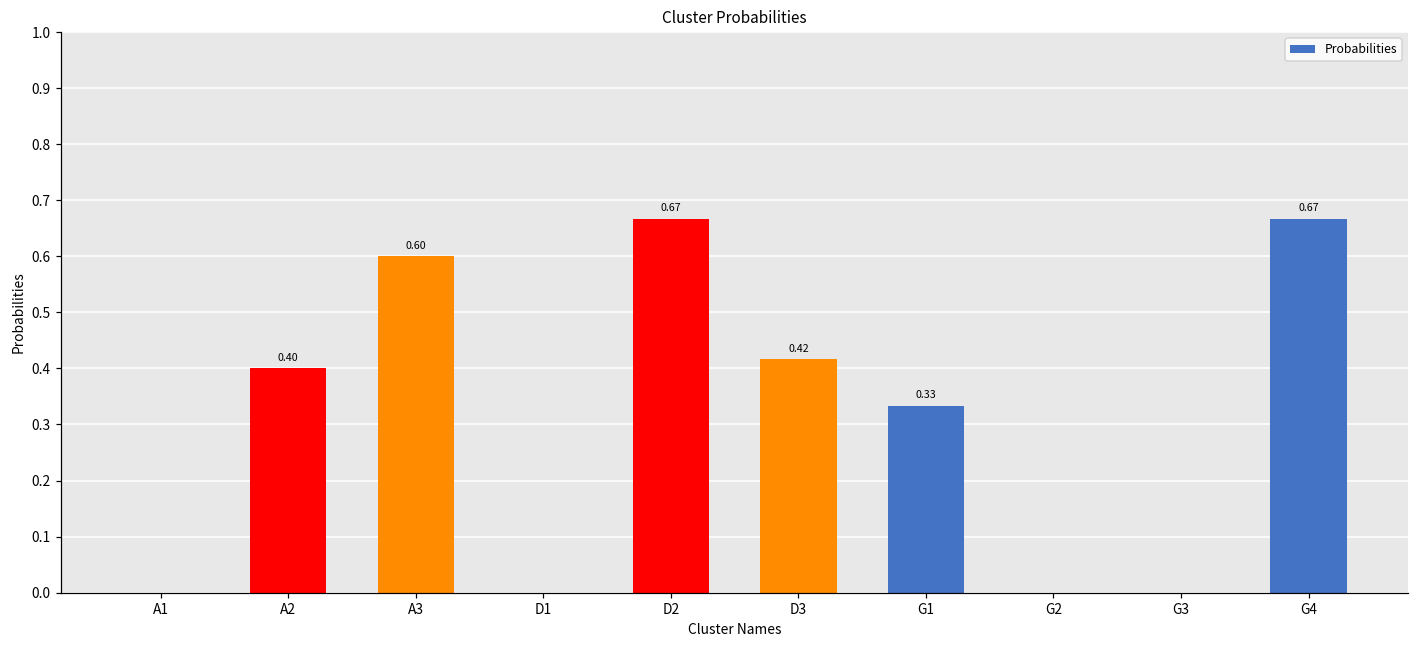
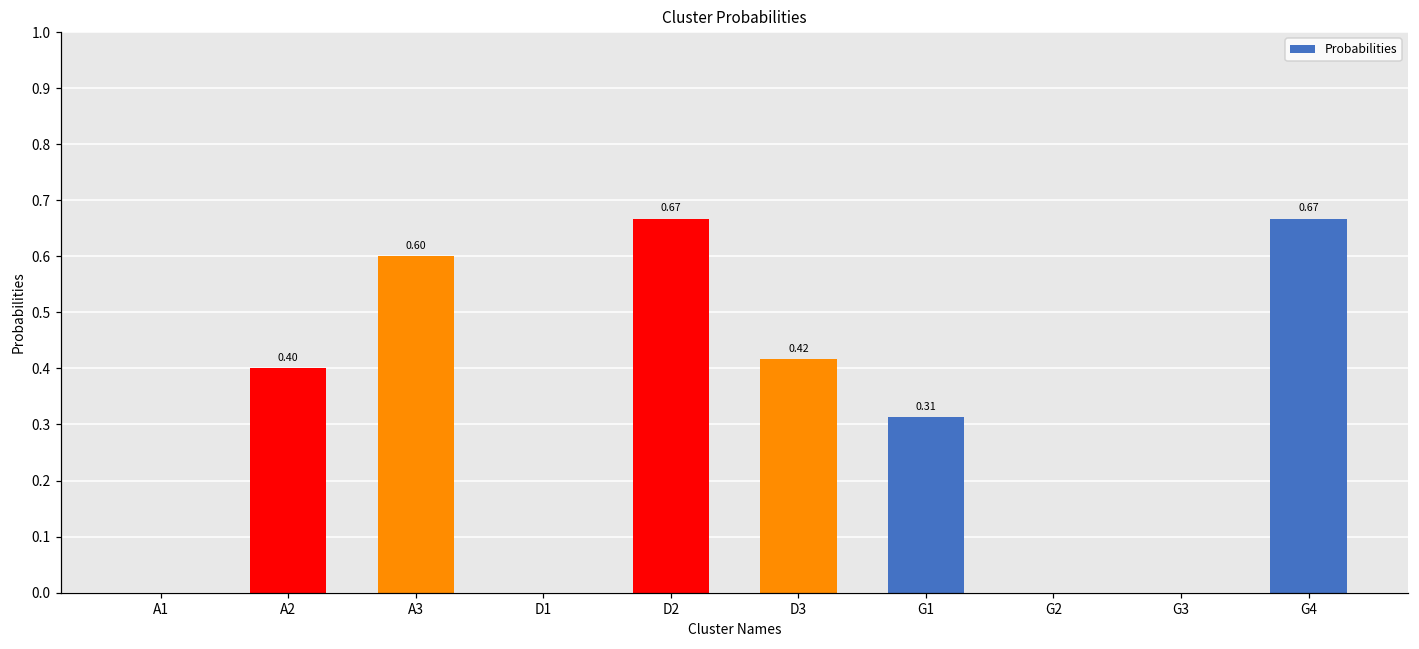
  {
    "A2": 0.40,
    "A3": 0.60,
    "D2": 0.67,
    "D3": 0.42,
-   "G1": 0.33,
+   "G1": 0.31,
    "G4": 0.67
  }
